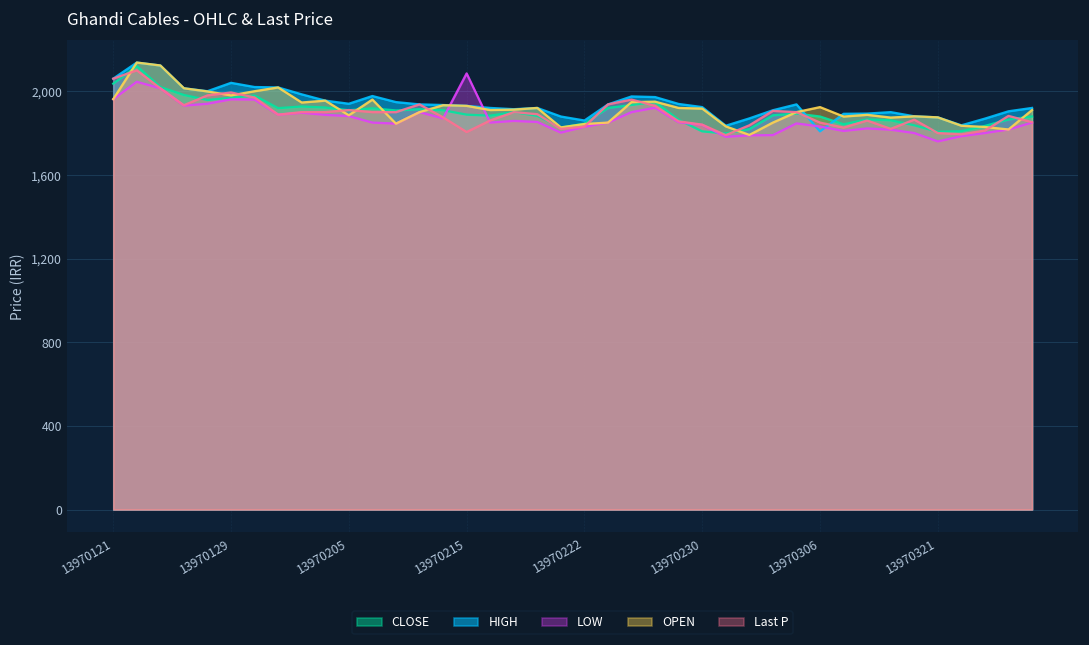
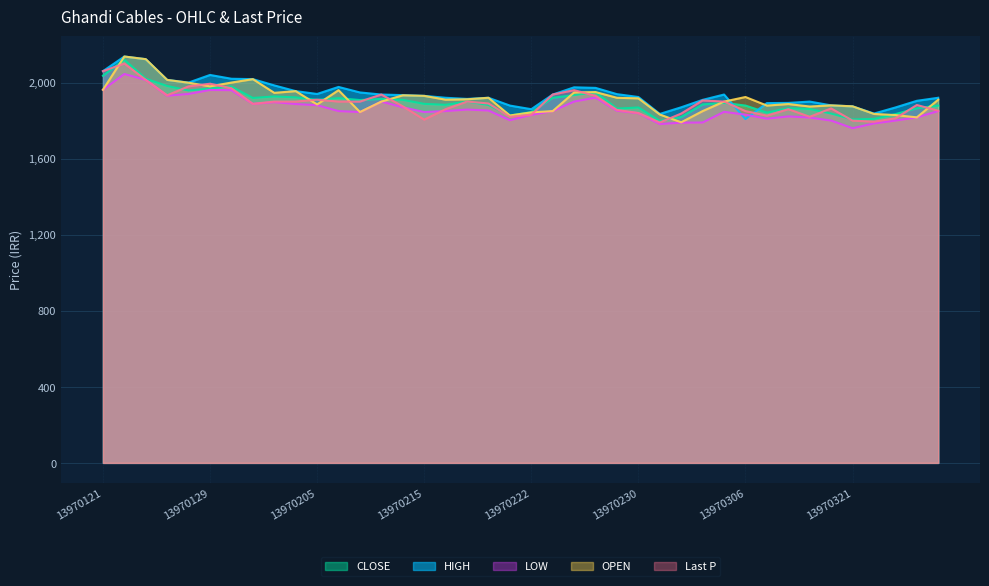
  {
    "CLOSE": {
      "13970121": "2,040",
      "13970215": "1,890",
-     "13970230": "1,810",
+     "13970230": "1,870",
      "13970306": "1,880"
    },
    "HIGH": {
      "13970129": "2,040",
      "13970205": "1,940",
      "13970222": "1,860",
      "13970306": "1,810"
    },
    "LOW": {
-     "13970215": "2,090",
+     "13970215": "1,850",
      "13970306": "1,830",
      "13970321": "1,760"
    },
    "OPEN": {
      "13970306": "1,920"
    },
    "Last P": {
      "13970129": "1,990",
      "13970215": "1,810",
      "13970306": "1,850"
    }
  }
